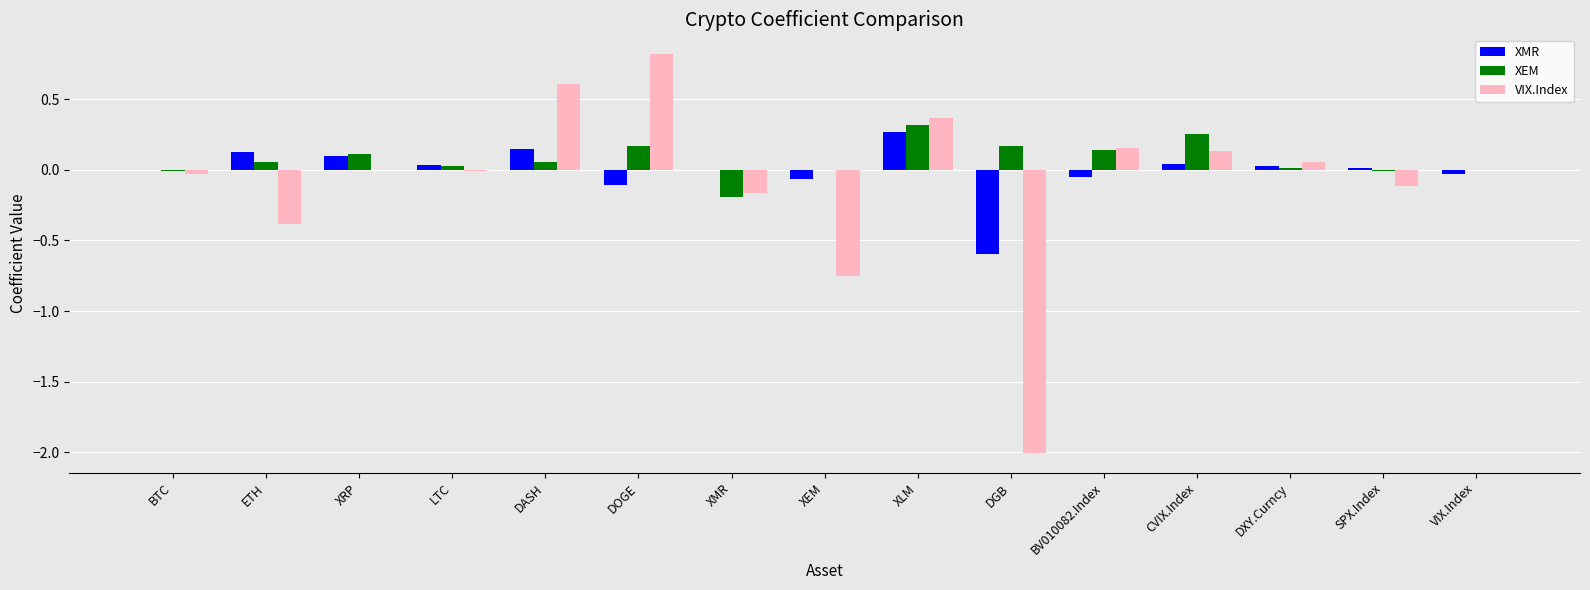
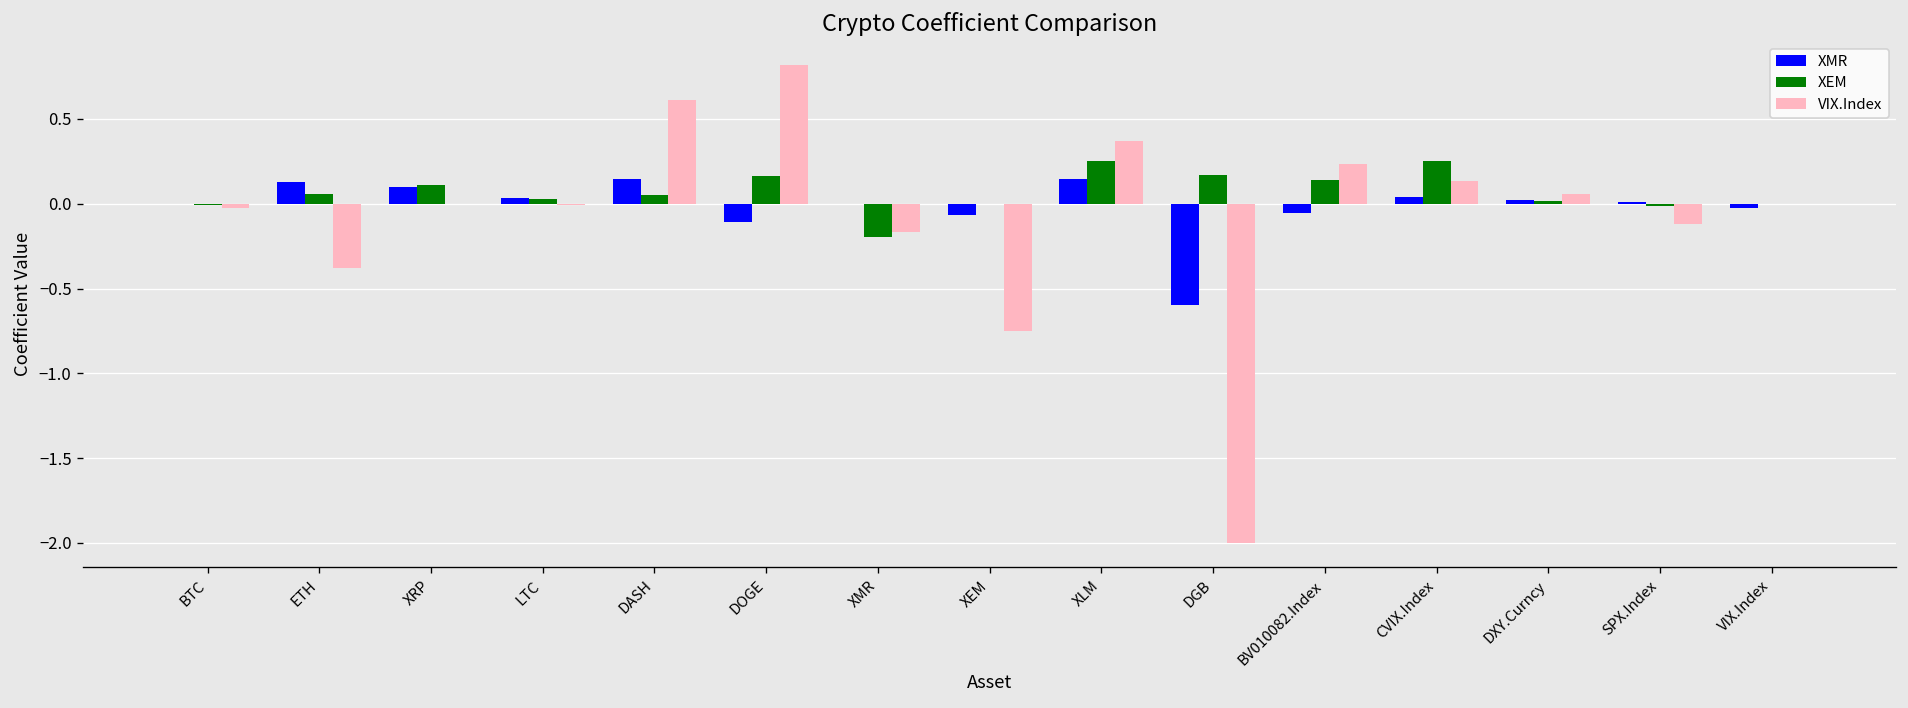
  {
    "XMR": {
      "BTC": 0.00,
      "ETH": 0.13,
      "XRP": 0.10,
      "LTC": 0.04,
      "DASH": 0.15,
      "DOGE": -0.11,
      "XMR": 0.00,
      "XEM": -0.07,
-     "XLM": 0.27,
+     "XLM": 0.14,
      "DGB": -0.60,
      "BV010082.Index": -0.05,
      "CVIX.Index": 0.04,
      "DXY.Curncy": 0.02,
      "VIX.Index": -0.03
    },
    "XEM": {
      "ETH": 0.06,
      "XRP": 0.11,
      "LTC": 0.03,
      "DASH": 0.05,
      "DOGE": 0.17,
      "XMR": -0.20,
      "XEM": 0.00,
-     "XLM": 0.32,
+     "XLM": 0.25,
      "DGB": 0.17,
      "BV010082.Index": 0.14,
      "CVIX.Index": 0.25,
      "VIX.Index": 0.00
    },
    "VIX.Index": {
      "BTC": -0.03,
      "ETH": -0.38,
      "XRP": 0.00,
      "DASH": 0.61,
      "DOGE": 0.82,
      "XMR": -0.17,
      "XEM": -0.75,
      "XLM": 0.37,
      "DGB": -2.00,
-     "BV010082.Index": 0.16,
+     "BV010082.Index": 0.23,
      "CVIX.Index": 0.13,
      "DXY.Curncy": 0.06,
      "SPX.Index": -0.12,
      "VIX.Index": 0.00
    }
  }
